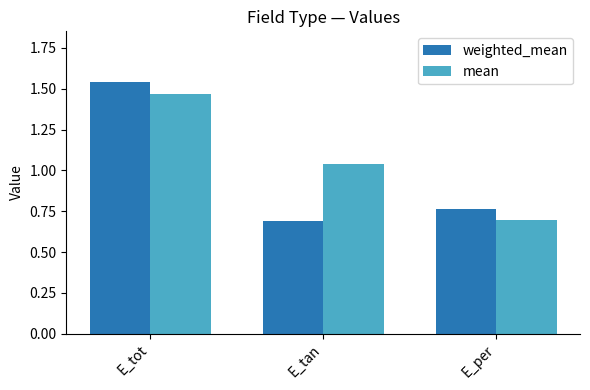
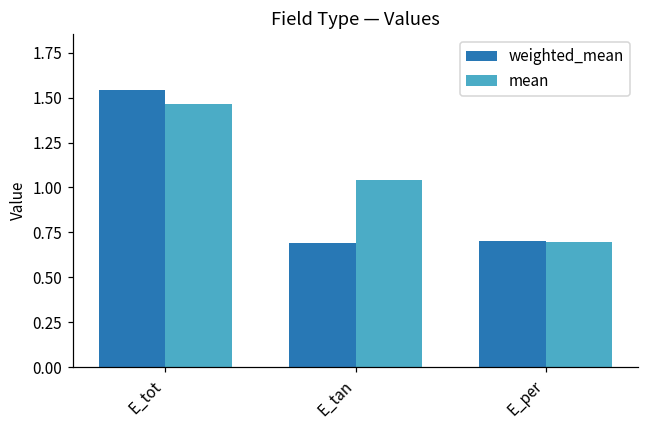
  {
    "weighted_mean": {
      "E_tot": 1.54,
      "E_tan": 0.69,
-     "E_per": 0.76
+     "E_per": 0.70
    },
    "mean": {
      "E_tot": 1.46,
      "E_tan": 1.04,
      "E_per": 0.70
    }
  }
